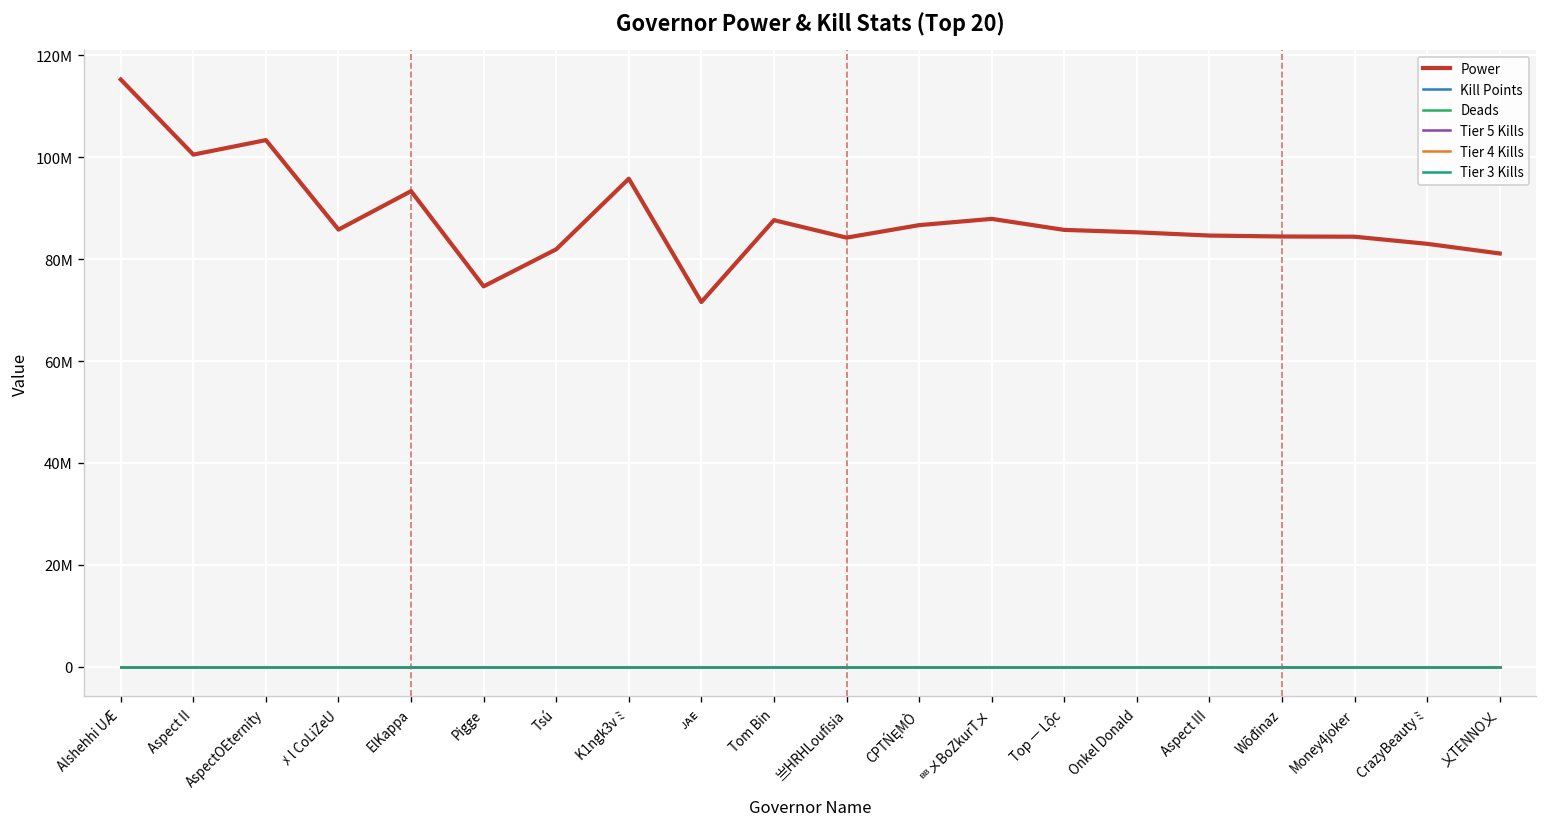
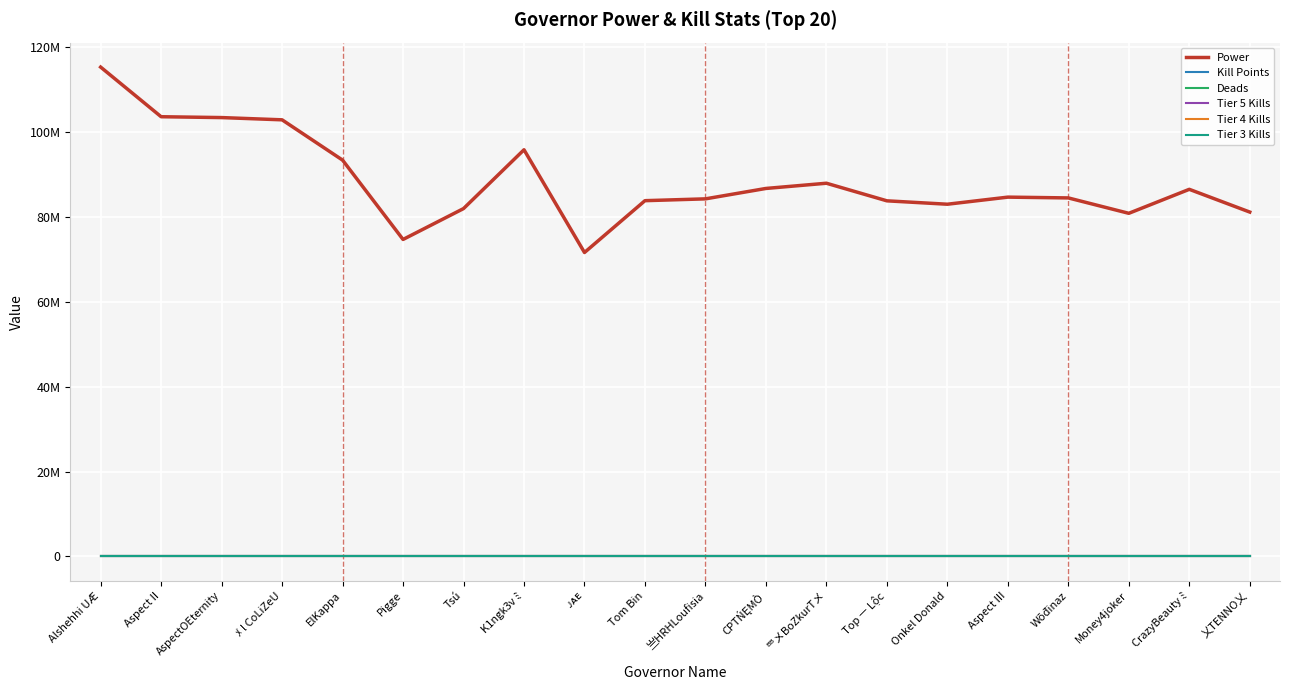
  {
    "Power": {
      "Alshehhi UÆ": 115000000,
-     "Aspect II": 101000000,
+     "Aspect II": 104000000,
      "AspectOEternity": 103000000,
-     "ﾒ l CoLiZeU": 86000000,
+     "ﾒ l CoLiZeU": 103000000,
      "ElKappa": 93000000,
      "Pigge": 75000000,
      "Tsú": 82000000,
      "K1ngk3v ﾐ": 96000000,
      "ᴊᴀᴇ": 72000000,
-     "Tom Bin": 88000000,
+     "Tom Bin": 84000000,
      "亗HRHLoufisia": 84000000,
      "CPTŃĘMÒ": 87000000,
      "ᴮᴮメBoZkurTメ": 88000000,
-     "ᅟᅟ ᅟTop ㅡ Lộc": 86000000,
-     "Onkel Donald": 85000000,
+     "ᅟᅟ ᅟTop ㅡ Lộc": 84000000,
+     "Onkel Donald": 83000000,
      "Aspect III": 85000000,
      "Wōđinaz": 84000000,
-     "Money4joker": 84000000,
-     "CrazyBeauty ﾐ": 83000000,
+     "Money4joker": 81000000,
+     "CrazyBeauty ﾐ": 86000000,
      "乂TENNO乂": 81000000
    },
    "Tier 3 Kills": {
      "Alshehhi UÆ": 0,
      "Aspect II": 0,
      "AspectOEternity": 0,
      "ﾒ l CoLiZeU": 0,
      "ElKappa": 0,
      "Pigge": 0,
      "Tsú": 0,
      "K1ngk3v ﾐ": 0,
      "ᴊᴀᴇ": 0,
      "Tom Bin": 0,
      "亗HRHLoufisia": 0,
      "CPTŃĘMÒ": 0,
      "ᴮᴮメBoZkurTメ": 0,
      "ᅟᅟ ᅟTop ㅡ Lộc": 0,
      "Onkel Donald": 0,
      "Aspect III": 0,
      "Wōđinaz": 0,
      "Money4joker": 0,
      "CrazyBeauty ﾐ": 0,
      "乂TENNO乂": 0
    }
  }
